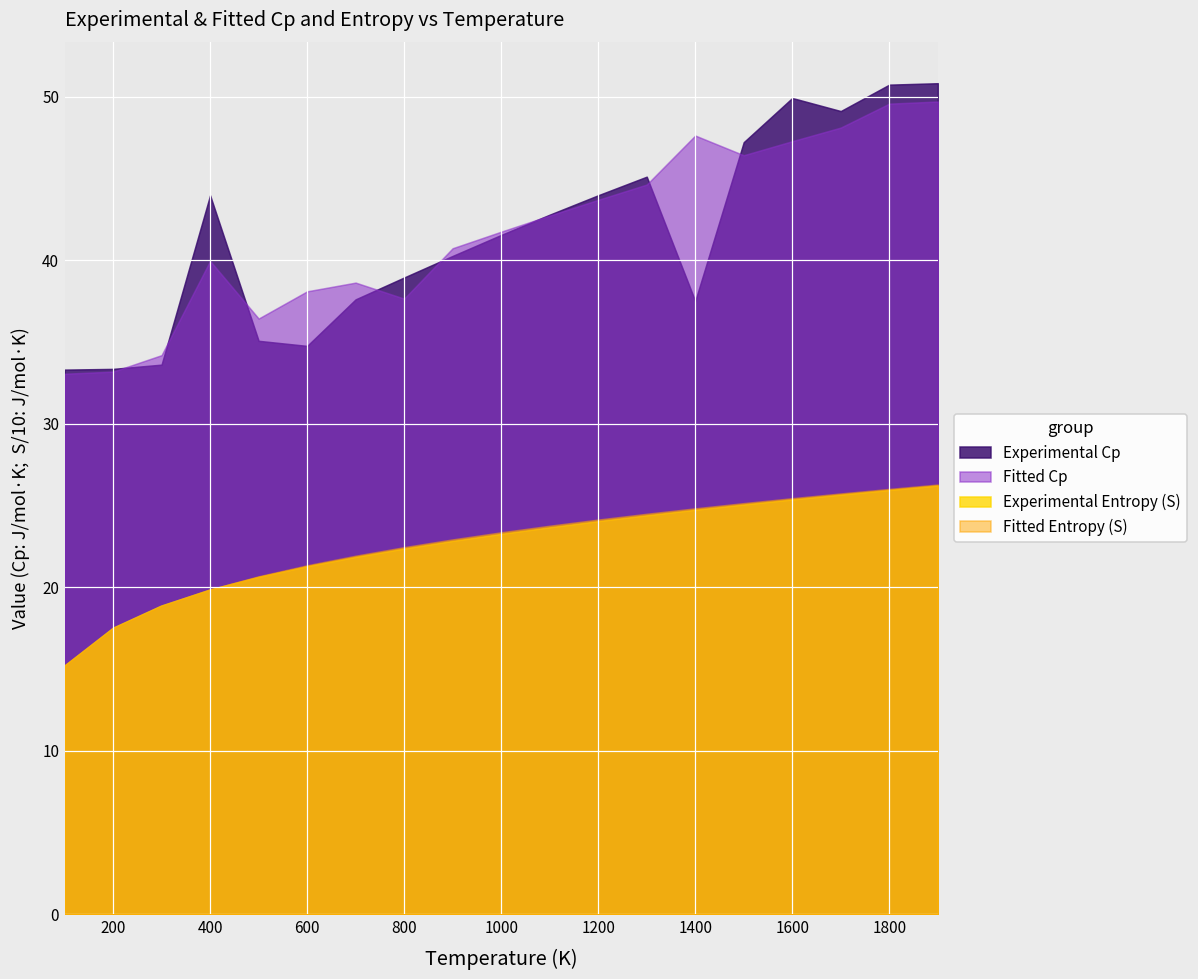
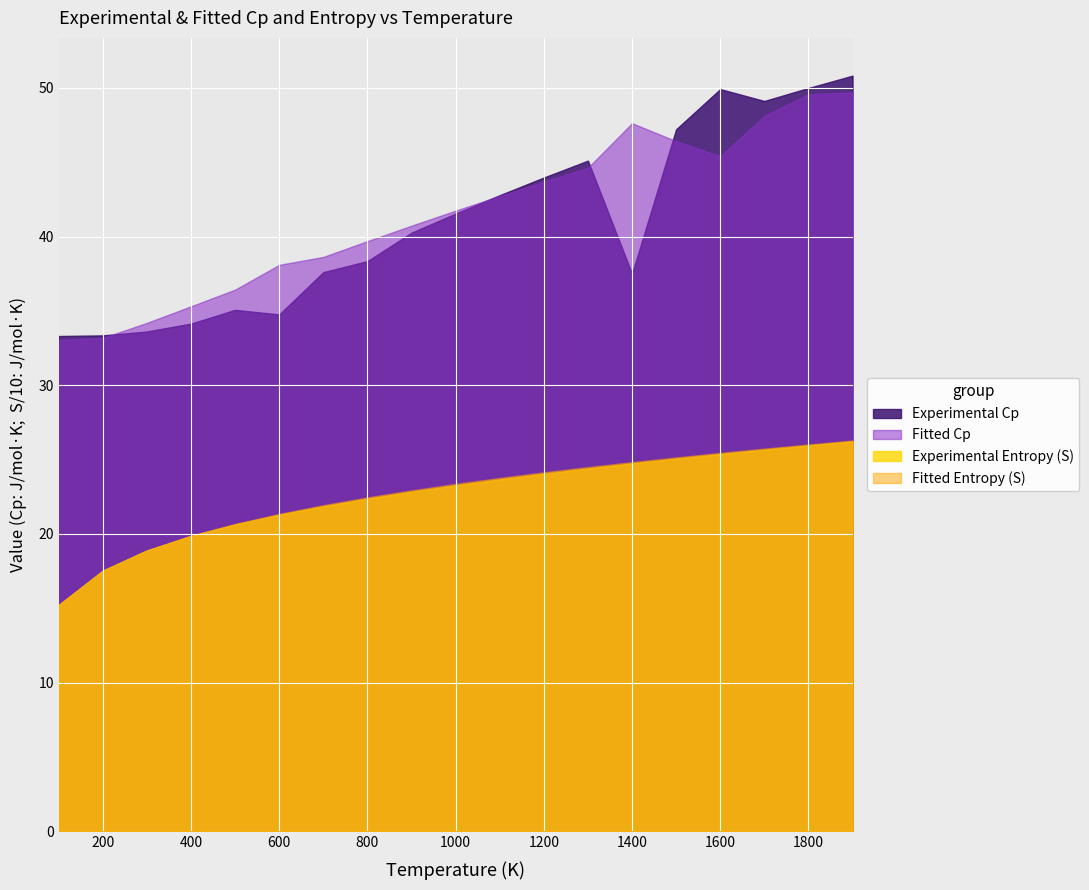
  {
    "Experimental Cp": {
-     "400": 44.0,
+     "400": 34.1,
      "600": 34.8,
-     "800": 38.9,
+     "800": 38.3,
      "1000": 41.5,
      "1200": 44.0,
      "1400": 37.5,
      "1600": 49.9,
-     "1800": 50.7
+     "1800": 50.0
    },
    "Fitted Cp": {
-     "400": 40.0,
+     "400": 35.3,
      "600": 38.1,
-     "800": 37.6,
+     "800": 39.7,
      "1000": 41.7,
      "1200": 43.7,
      "1400": 47.6,
-     "1600": 47.3,
+     "1600": 45.4,
      "1800": 49.6
    }
  }
